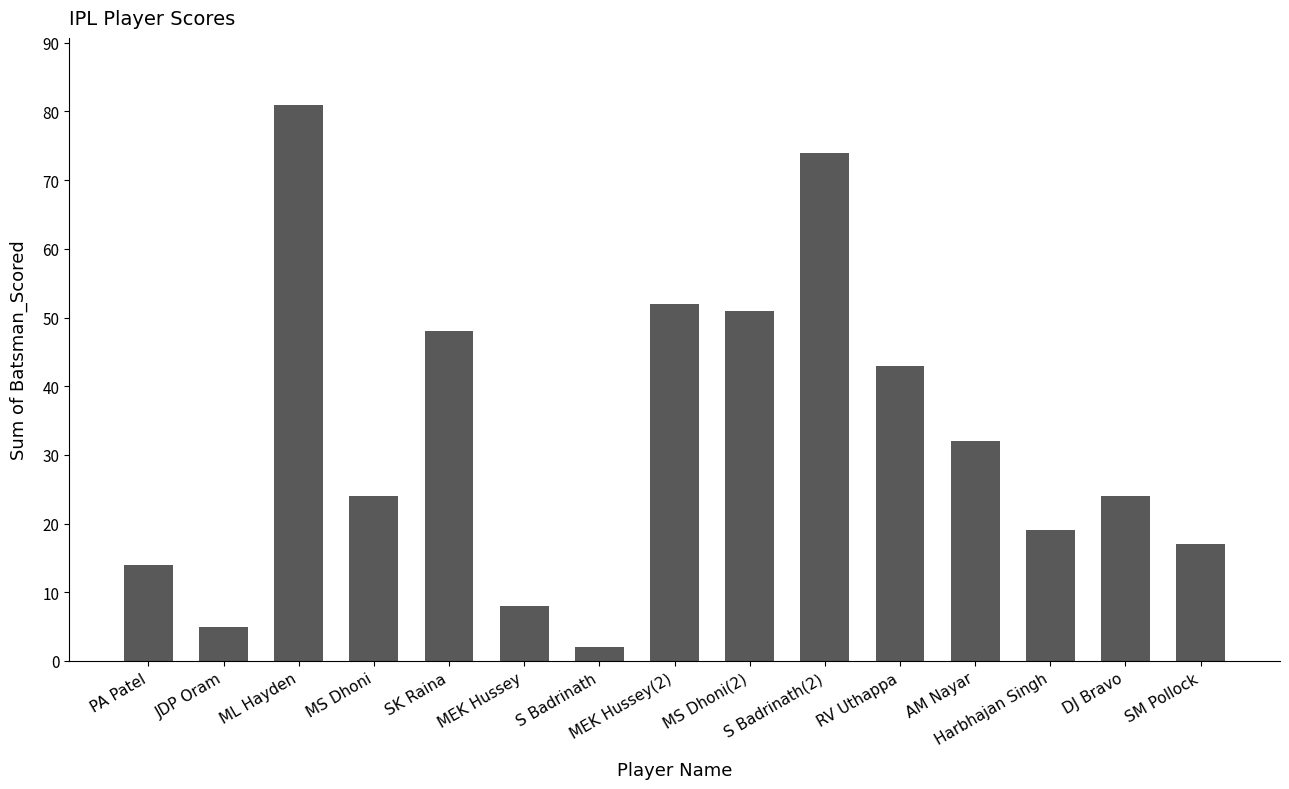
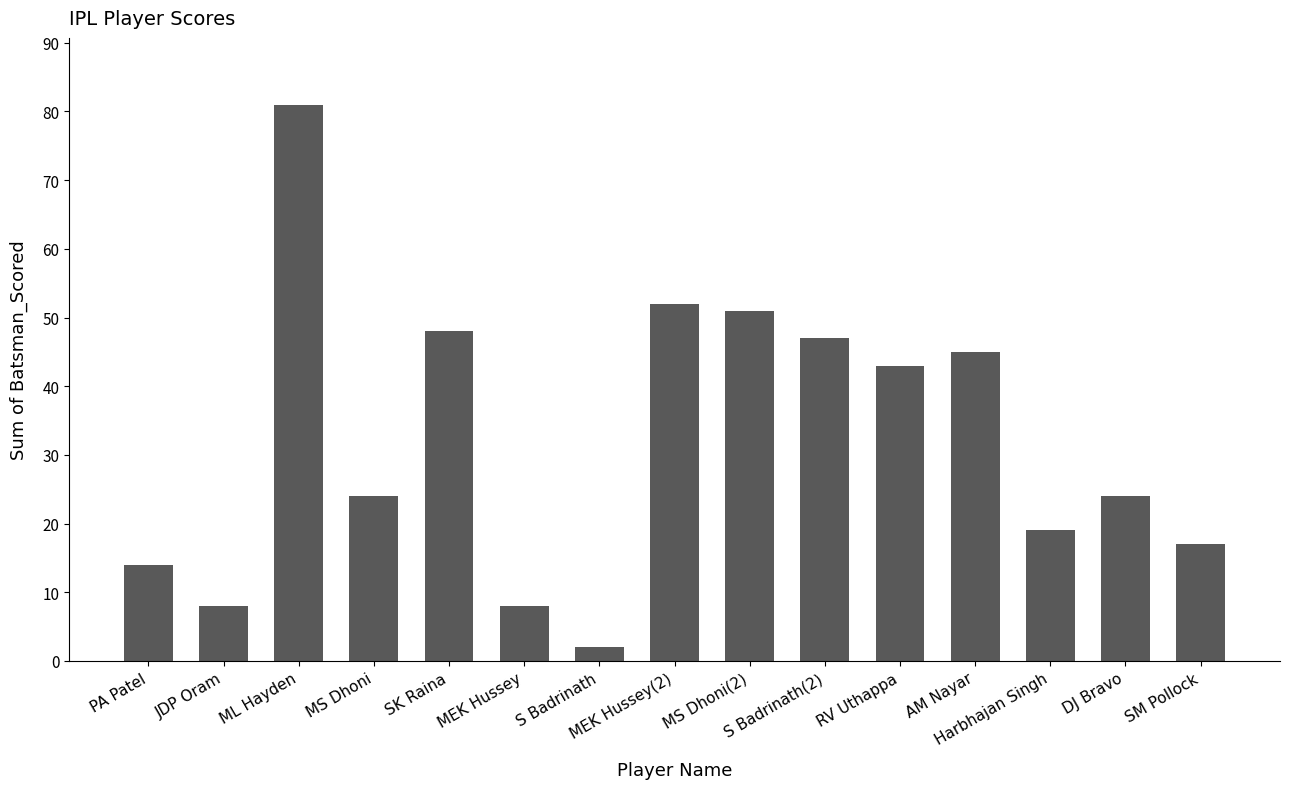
  {
    "PA Patel": 14,
-   "JDP Oram": 5,
+   "JDP Oram": 8,
    "ML Hayden": 81,
    "MS Dhoni": 24,
    "SK Raina": 48,
    "MEK Hussey": 8,
    "S Badrinath": 2,
    "MEK Hussey(2)": 52,
    "MS Dhoni(2)": 51,
-   "S Badrinath(2)": 74,
+   "S Badrinath(2)": 47,
    "RV Uthappa": 43,
-   "AM Nayar": 32,
+   "AM Nayar": 45,
    "Harbhajan Singh": 19,
    "DJ Bravo": 24,
    "SM Pollock": 17
  }
